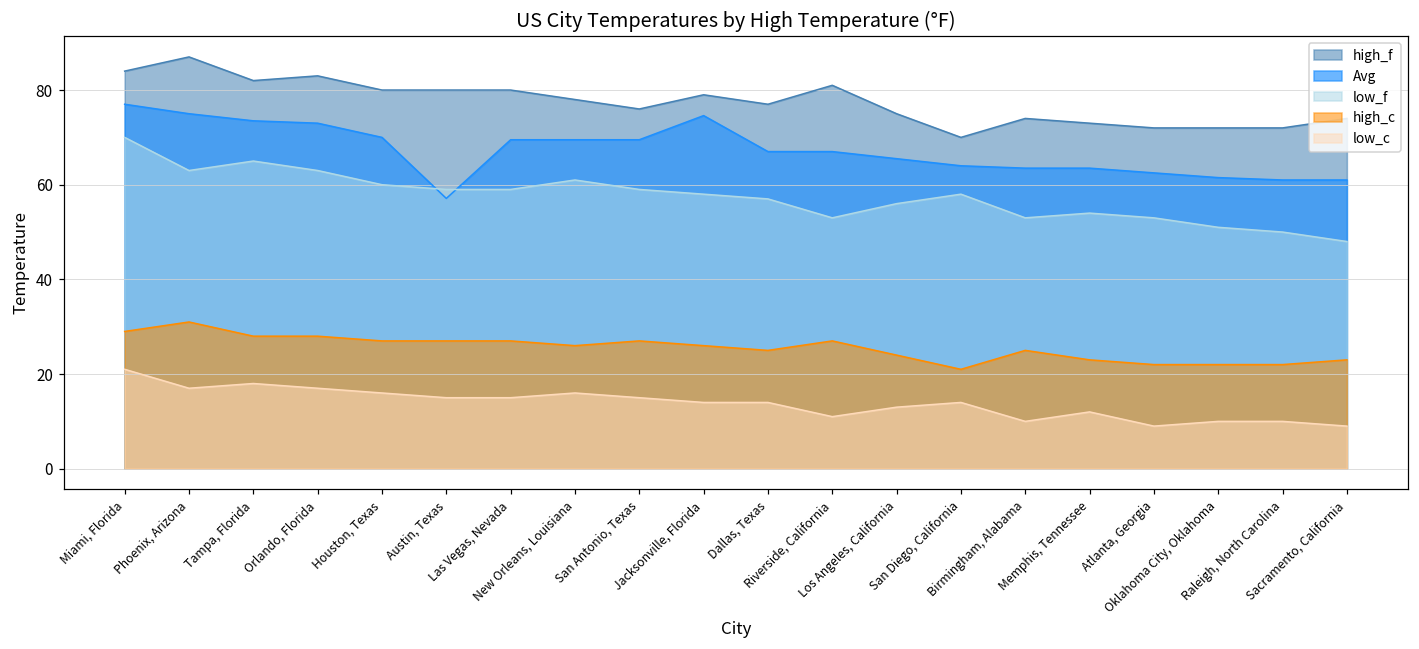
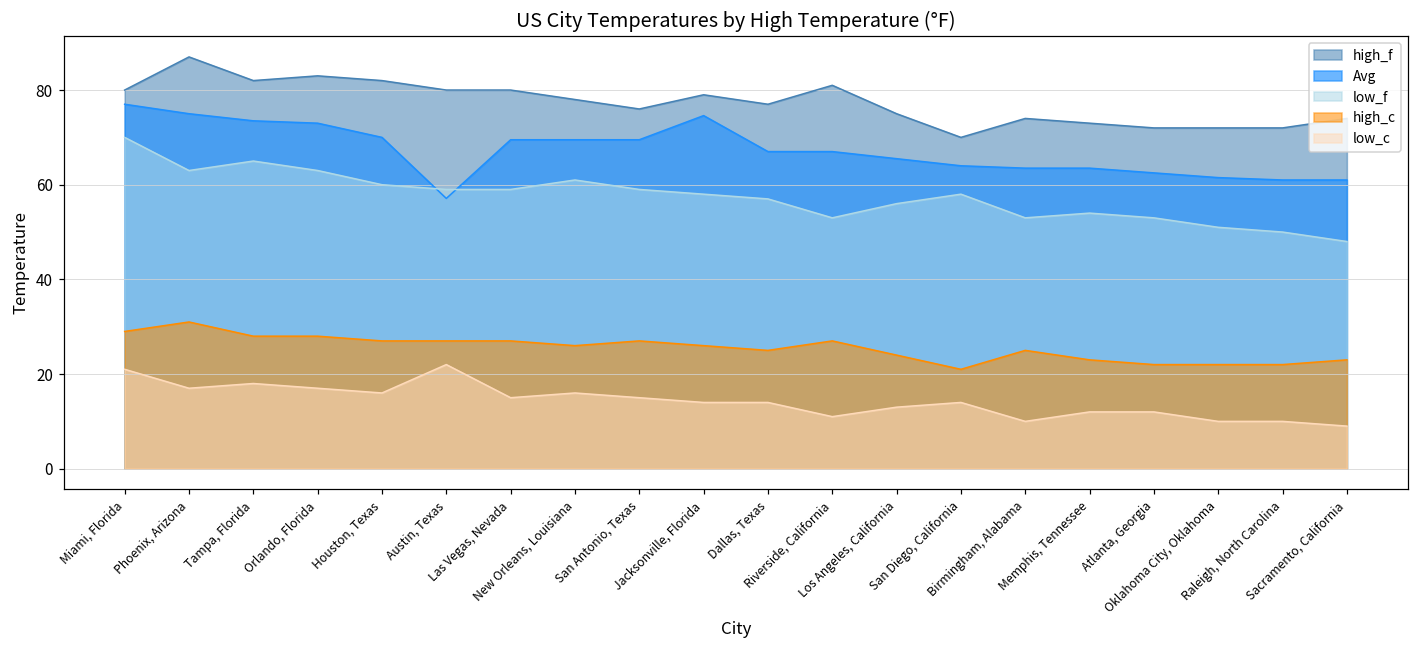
  {
    "high_f": {
-     "Miami, Florida": 84,
+     "Miami, Florida": 80,
      "Phoenix, Arizona": 87,
      "Tampa, Florida": 82,
      "Orlando, Florida": 83,
-     "Houston, Texas": 80,
+     "Houston, Texas": 82,
      "Austin, Texas": 80,
      "Las Vegas, Nevada": 80,
      "New Orleans, Louisiana": 78,
      "San Antonio, Texas": 76,
      "Jacksonville, Florida": 79,
      "Dallas, Texas": 77,
      "Riverside, California": 81,
      "Los Angeles, California": 75,
      "San Diego, California": 70,
      "Birmingham, Alabama": 74,
      "Memphis, Tennessee": 73,
      "Atlanta, Georgia": 72,
      "Oklahoma City, Oklahoma": 72,
      "Raleigh, North Carolina": 72
    },
    "Avg": {
      "Miami, Florida": 77,
      "Phoenix, Arizona": 75,
      "Tampa, Florida": 74,
      "Orlando, Florida": 73,
      "Houston, Texas": 70,
      "Austin, Texas": 57,
      "Las Vegas, Nevada": 70,
      "New Orleans, Louisiana": 70,
      "San Antonio, Texas": 70,
      "Jacksonville, Florida": 75,
      "Dallas, Texas": 67,
      "Riverside, California": 67,
      "Los Angeles, California": 66,
      "San Diego, California": 64,
      "Birmingham, Alabama": 64,
      "Memphis, Tennessee": 64,
      "Atlanta, Georgia": 63,
      "Oklahoma City, Oklahoma": 62,
      "Raleigh, North Carolina": 61,
      "Sacramento, California": 61
    },
    "low_f": {
      "Miami, Florida": 70,
      "Phoenix, Arizona": 63,
      "Tampa, Florida": 65,
      "Orlando, Florida": 63,
      "Houston, Texas": 60,
      "Austin, Texas": 59,
      "Las Vegas, Nevada": 59,
      "New Orleans, Louisiana": 61,
      "San Antonio, Texas": 59,
      "Jacksonville, Florida": 58,
      "Dallas, Texas": 57,
      "Riverside, California": 53,
      "Los Angeles, California": 56,
      "San Diego, California": 58,
      "Birmingham, Alabama": 53,
      "Memphis, Tennessee": 54,
      "Atlanta, Georgia": 53,
      "Oklahoma City, Oklahoma": 51,
      "Raleigh, North Carolina": 50,
      "Sacramento, California": 48
    },
    "high_c": {
      "Miami, Florida": 29,
      "Phoenix, Arizona": 31,
      "Tampa, Florida": 28,
      "Orlando, Florida": 28,
      "Houston, Texas": 27,
      "Austin, Texas": 27,
      "Las Vegas, Nevada": 27,
      "New Orleans, Louisiana": 26,
      "San Antonio, Texas": 27,
      "Jacksonville, Florida": 26,
      "Dallas, Texas": 25,
      "Riverside, California": 27,
      "Los Angeles, California": 24,
      "San Diego, California": 21,
      "Birmingham, Alabama": 25,
      "Memphis, Tennessee": 23,
      "Atlanta, Georgia": 22,
      "Oklahoma City, Oklahoma": 22,
      "Raleigh, North Carolina": 22,
      "Sacramento, California": 23
    },
    "low_c": {
      "Miami, Florida": 21,
      "Phoenix, Arizona": 17,
      "Tampa, Florida": 18,
      "Orlando, Florida": 17,
      "Houston, Texas": 16,
-     "Austin, Texas": 15,
+     "Austin, Texas": 22,
      "Las Vegas, Nevada": 15,
      "New Orleans, Louisiana": 16,
      "San Antonio, Texas": 15,
      "Jacksonville, Florida": 14,
      "Dallas, Texas": 14,
      "Riverside, California": 11,
      "Los Angeles, California": 13,
      "San Diego, California": 14,
      "Birmingham, Alabama": 10,
      "Memphis, Tennessee": 12,
-     "Atlanta, Georgia": 9,
+     "Atlanta, Georgia": 12,
      "Oklahoma City, Oklahoma": 10,
      "Raleigh, North Carolina": 10,
      "Sacramento, California": 9
    }
  }
